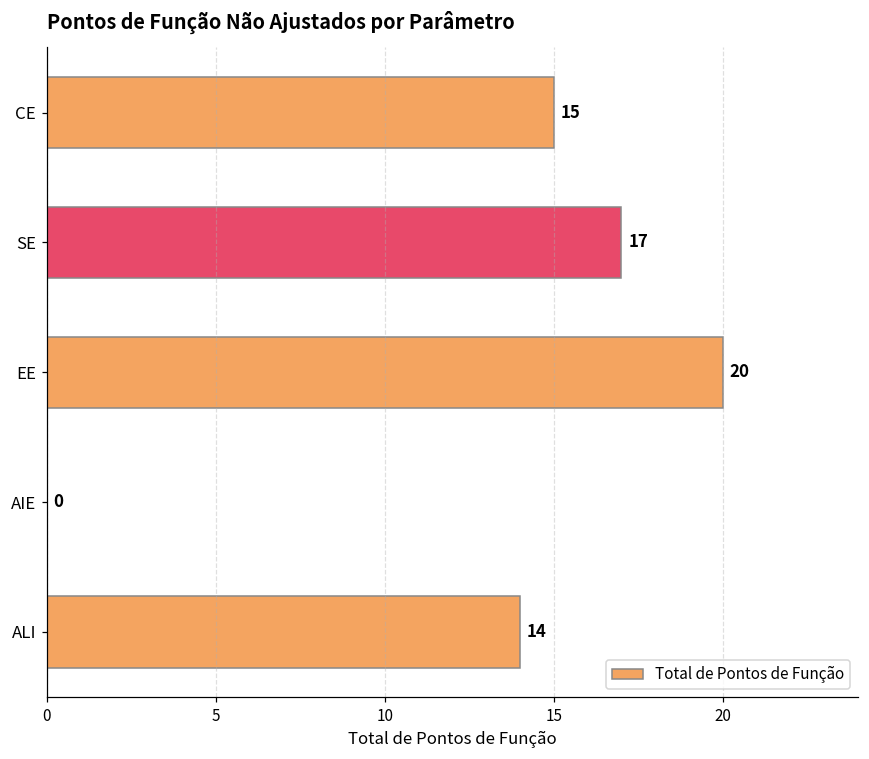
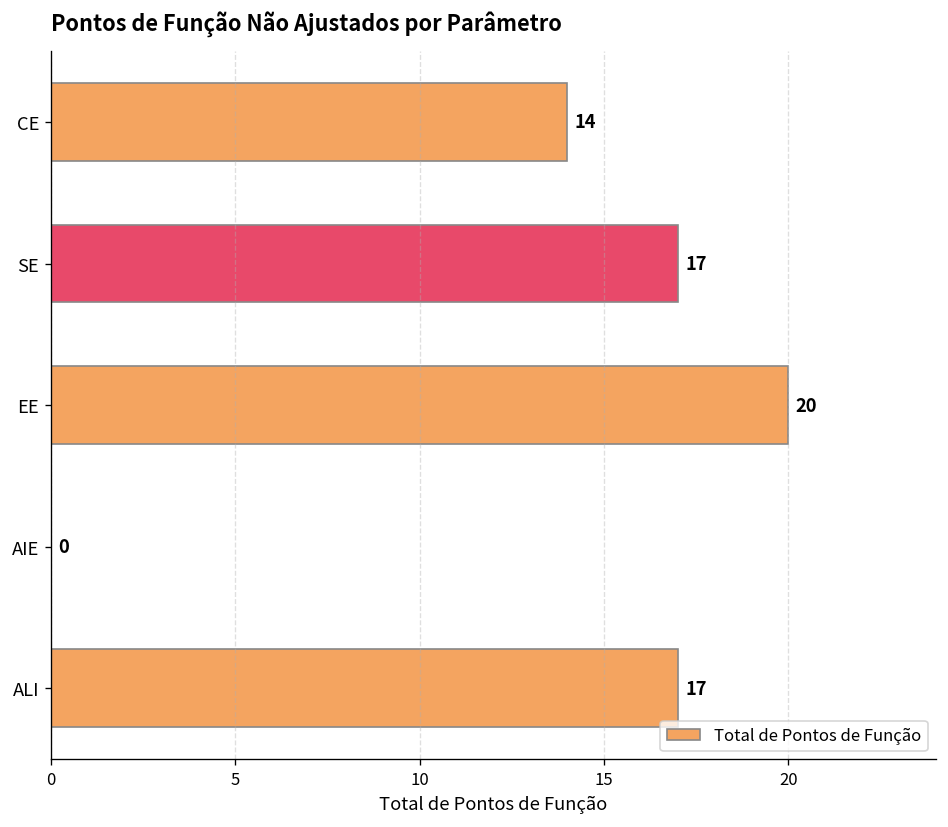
  {
-   "CE": 15,
+   "CE": 14,
    "SE": 17,
    "EE": 20,
    "AIE": 0,
-   "ALI": 14
+   "ALI": 17
  }
